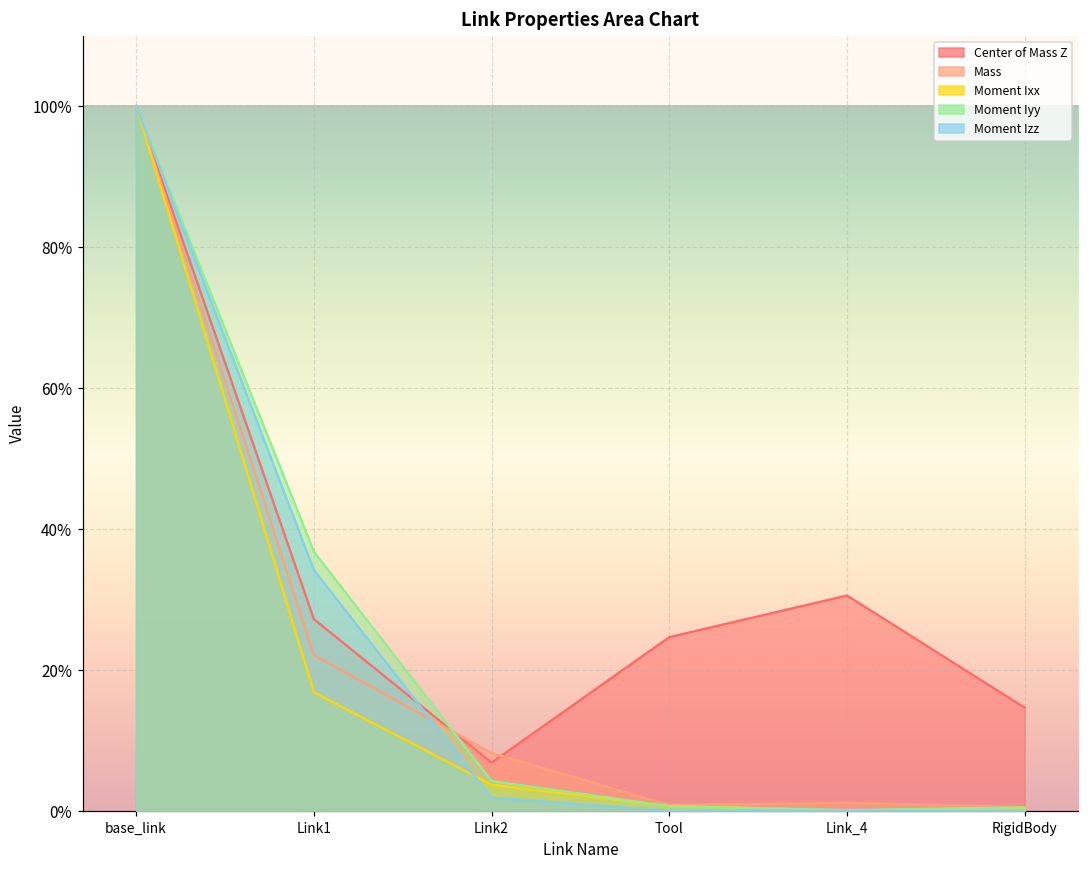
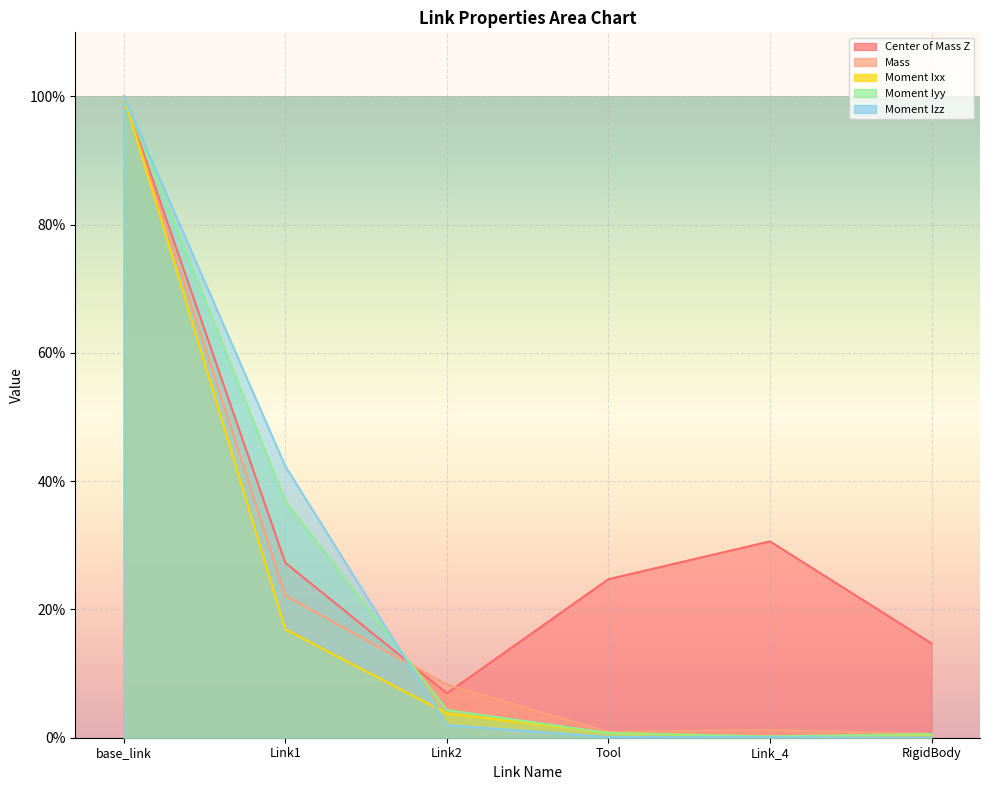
  {
    "Moment Ixx": {
      "Link1": "17%",
      "Link2": "4%"
    },
    "Moment Iyy": {
      "Link1": "37%",
      "Link2": "4%"
    },
    "Moment Izz": {
-     "Link1": "34%",
+     "Link1": "42%",
      "Link2": "2%",
      "Tool": "0%",
      "RigidBody": "0%"
    }
  }
